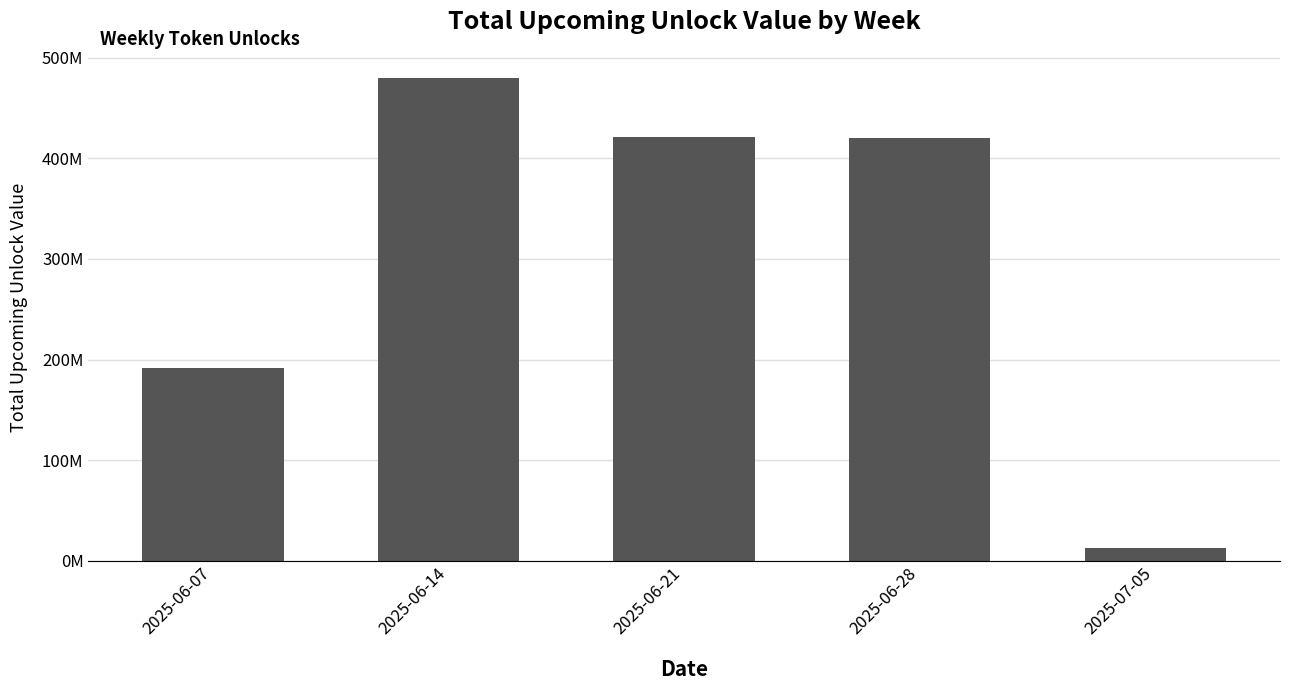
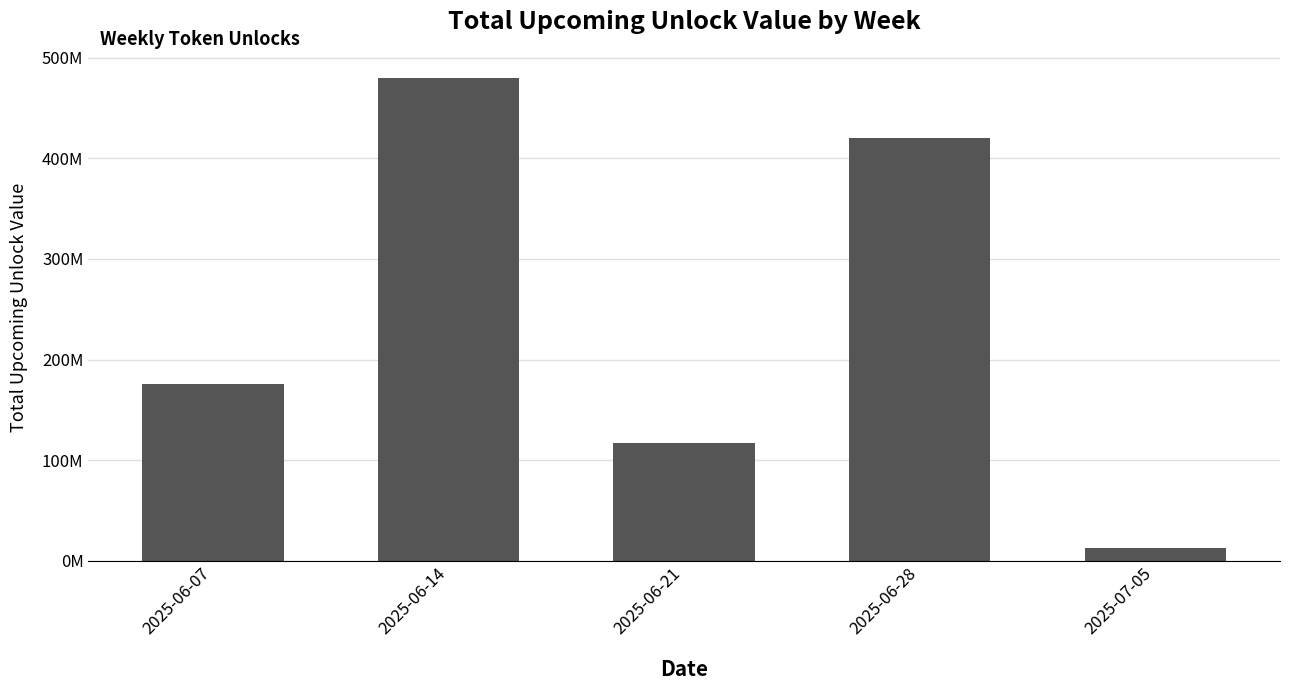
  {
-   "2025-06-07": 192000000,
+   "2025-06-07": 175000000,
    "2025-06-14": 480000000,
-   "2025-06-21": 421000000,
+   "2025-06-21": 117000000,
    "2025-06-28": 421000000,
    "2025-07-05": 13000000
  }
